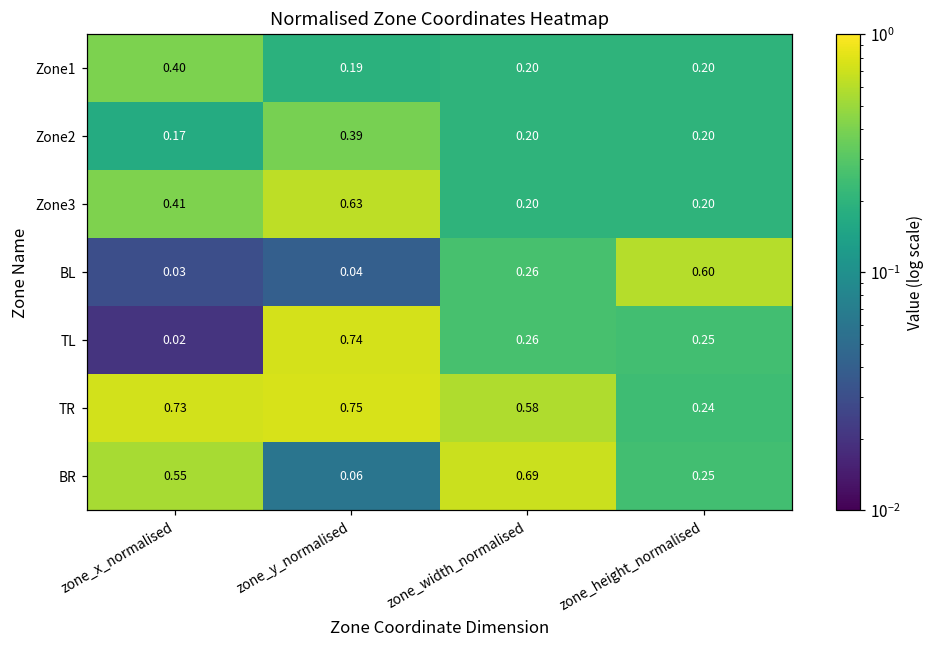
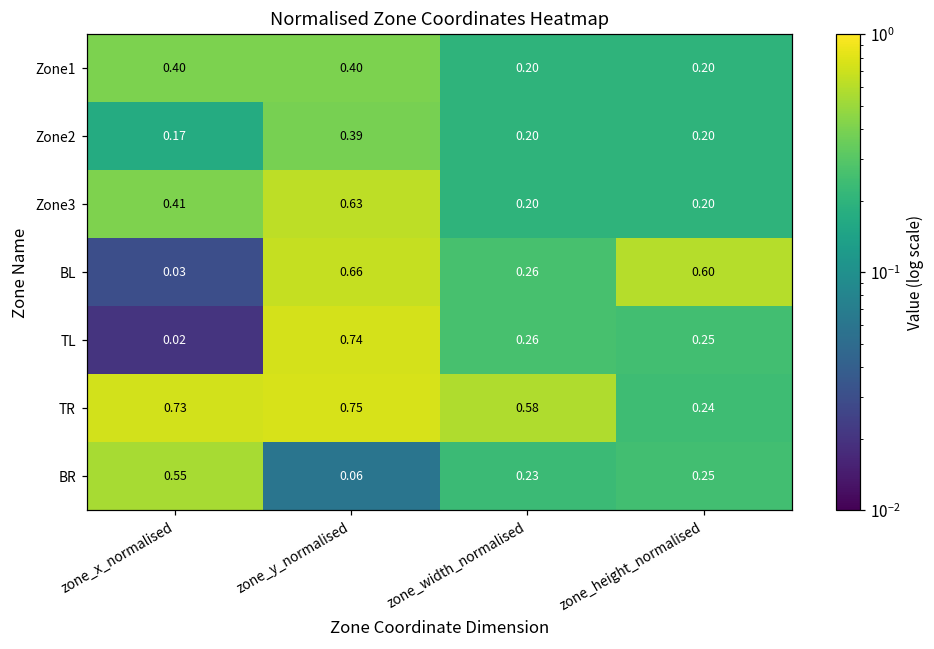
  {
    "Zone1": {
      "zone_x_normalised": 0.40,
-     "zone_y_normalised": 0.19,
+     "zone_y_normalised": 0.40,
      "zone_width_normalised": 0.20,
      "zone_height_normalised": 0.20
    },
    "Zone2": {
      "zone_x_normalised": 0.17,
      "zone_y_normalised": 0.39,
      "zone_width_normalised": 0.20,
      "zone_height_normalised": 0.20
    },
    "Zone3": {
      "zone_x_normalised": 0.41,
      "zone_y_normalised": 0.63,
      "zone_width_normalised": 0.20,
      "zone_height_normalised": 0.20
    },
    "BL": {
      "zone_x_normalised": 0.03,
-     "zone_y_normalised": 0.04,
+     "zone_y_normalised": 0.66,
      "zone_width_normalised": 0.26,
      "zone_height_normalised": 0.60
    },
    "TL": {
      "zone_x_normalised": 0.02,
      "zone_y_normalised": 0.74,
      "zone_width_normalised": 0.26,
      "zone_height_normalised": 0.25
    },
    "TR": {
      "zone_x_normalised": 0.73,
      "zone_y_normalised": 0.75,
      "zone_width_normalised": 0.58,
      "zone_height_normalised": 0.24
    },
    "BR": {
      "zone_x_normalised": 0.55,
      "zone_y_normalised": 0.06,
-     "zone_width_normalised": 0.69,
+     "zone_width_normalised": 0.23,
      "zone_height_normalised": 0.25
    }
  }
